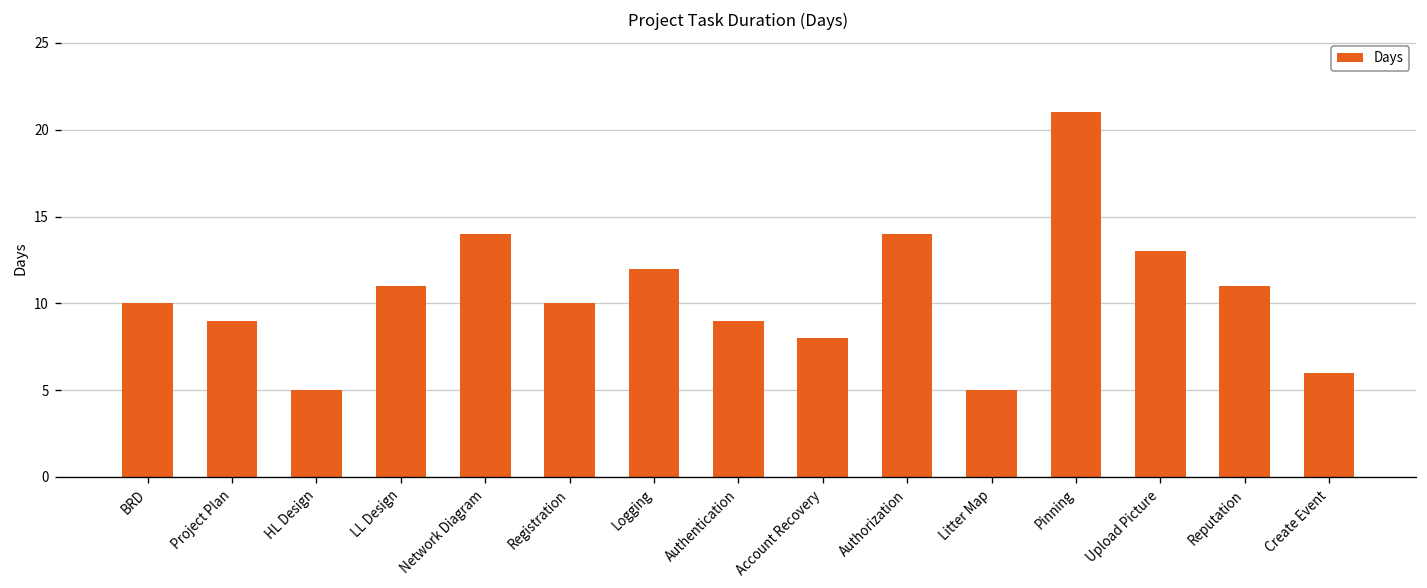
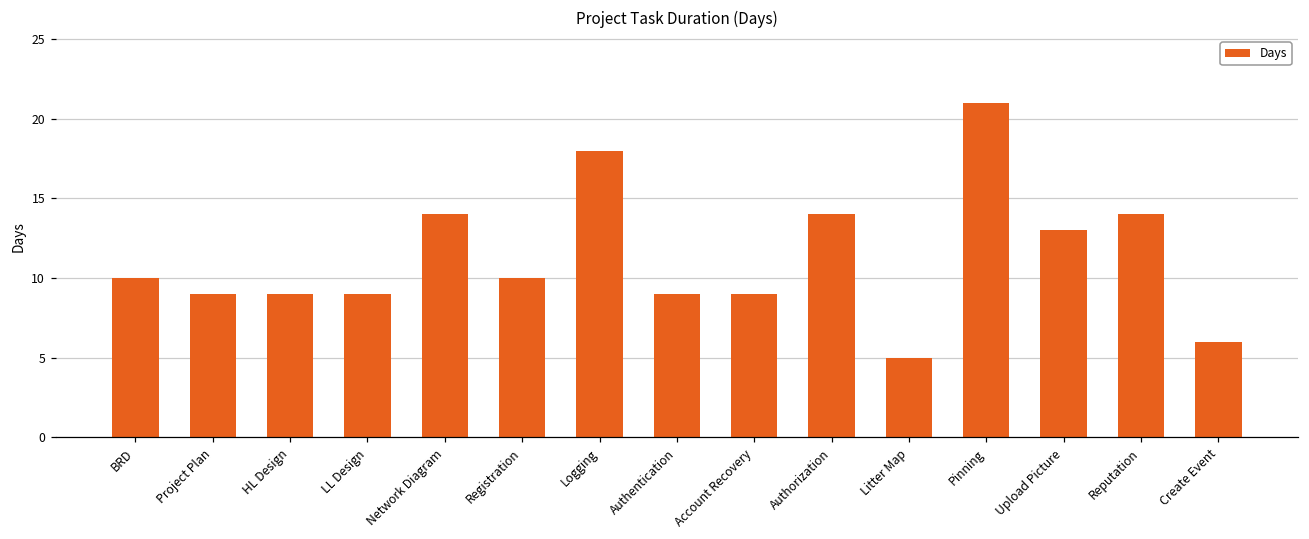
  {
    "BRD": 10,
    "Project Plan": 9,
-   "HL Design": 5,
-   "LL Design": 11,
+   "HL Design": 9,
+   "LL Design": 9,
    "Network Diagram": 14,
    "Registration": 10,
-   "Logging": 12,
+   "Logging": 18,
    "Authentication": 9,
-   "Account Recovery": 8,
+   "Account Recovery": 9,
    "Authorization": 14,
    "Litter Map": 5,
    "Pinning": 21,
    "Upload Picture": 13,
-   "Reputation": 11,
+   "Reputation": 14,
    "Create Event": 6
  }
